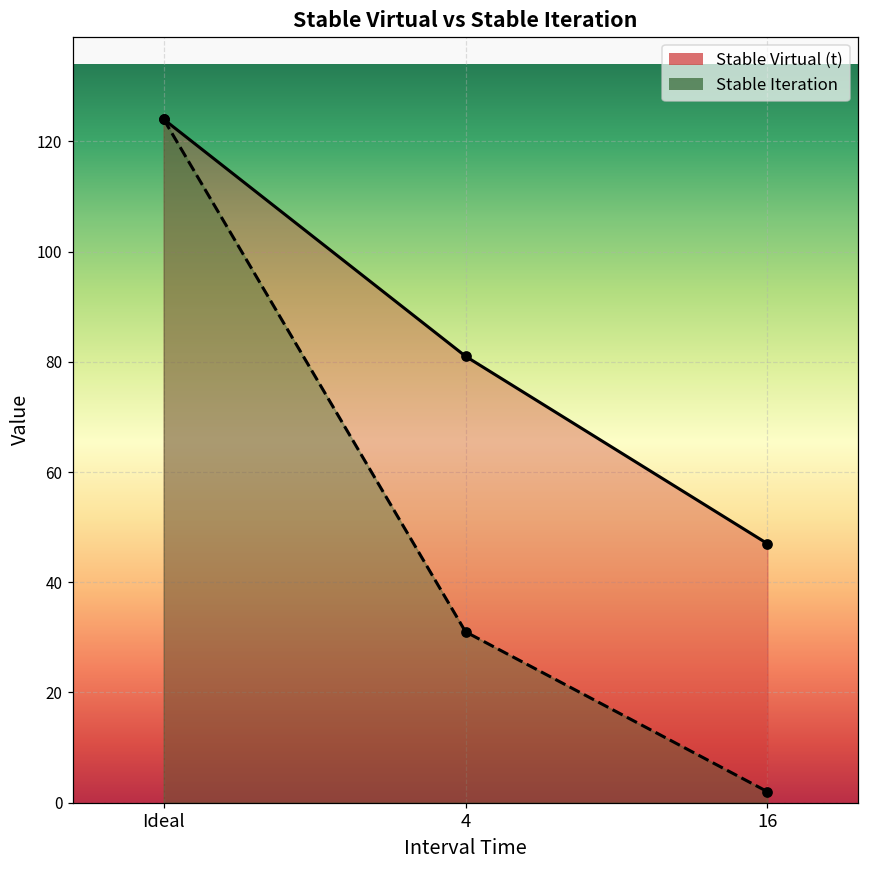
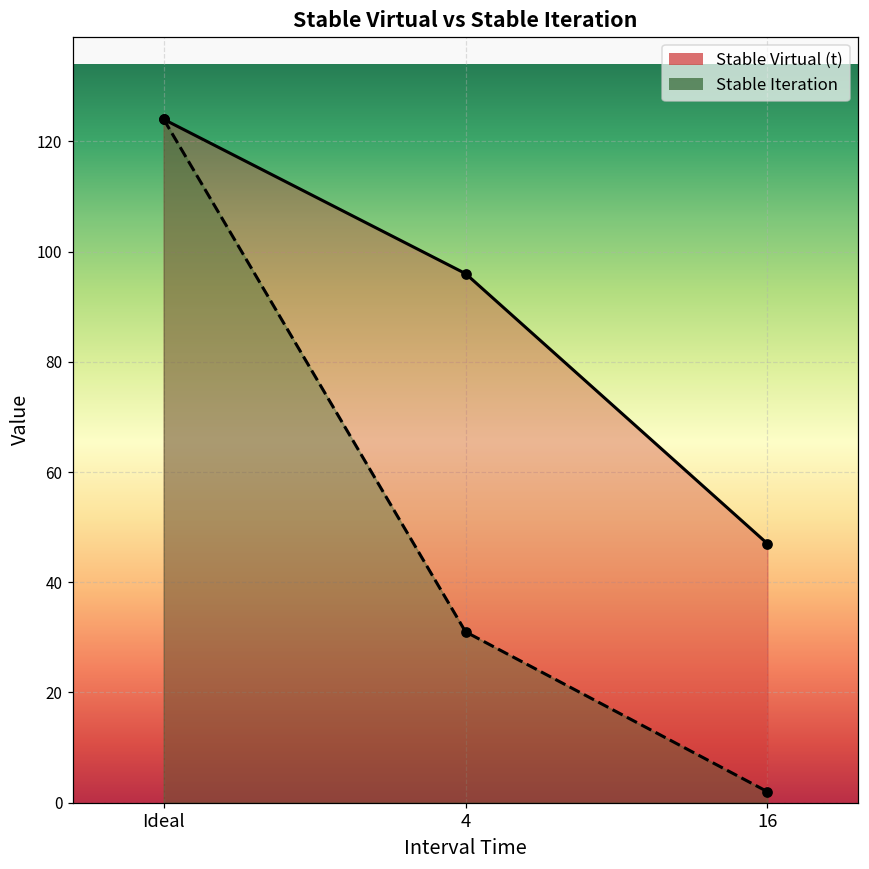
  {
    "Stable Virtual (t)": {
-     "4": 81,
+     "4": 96,
      "16": 47
    },
    "Stable Iteration": {
      "4": 31,
      "16": 2
    }
  }
